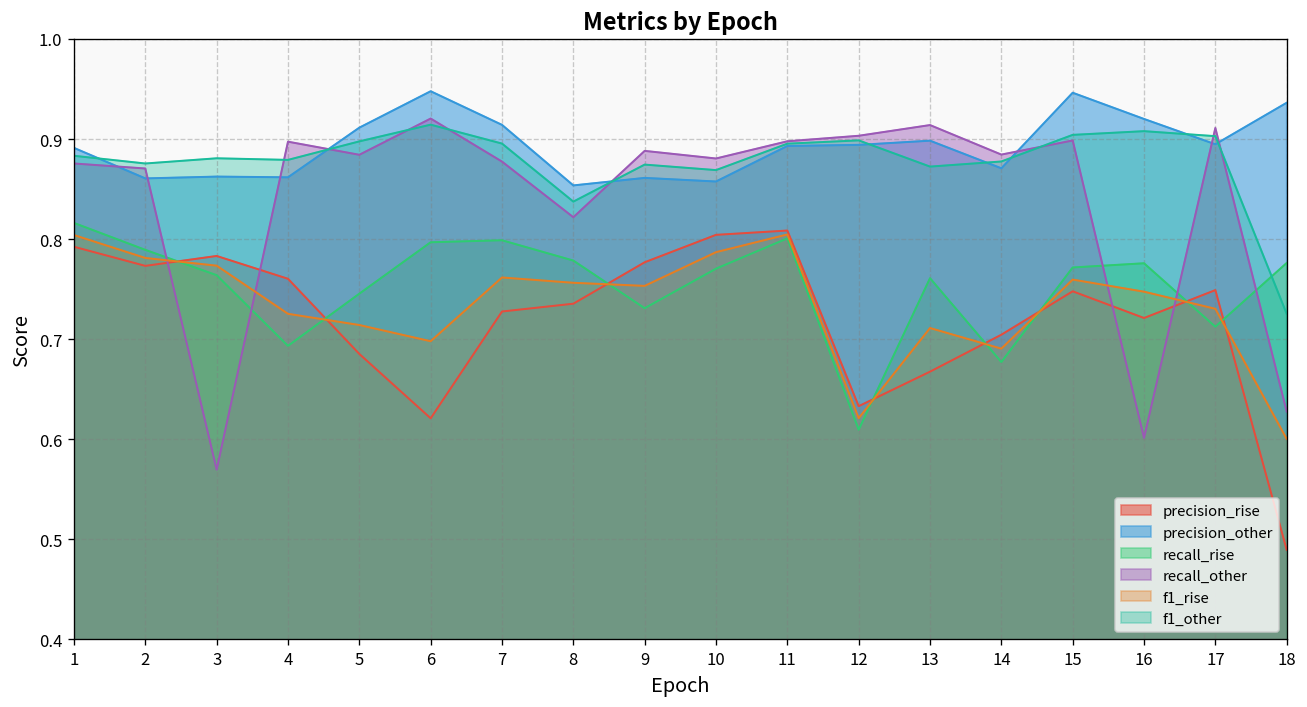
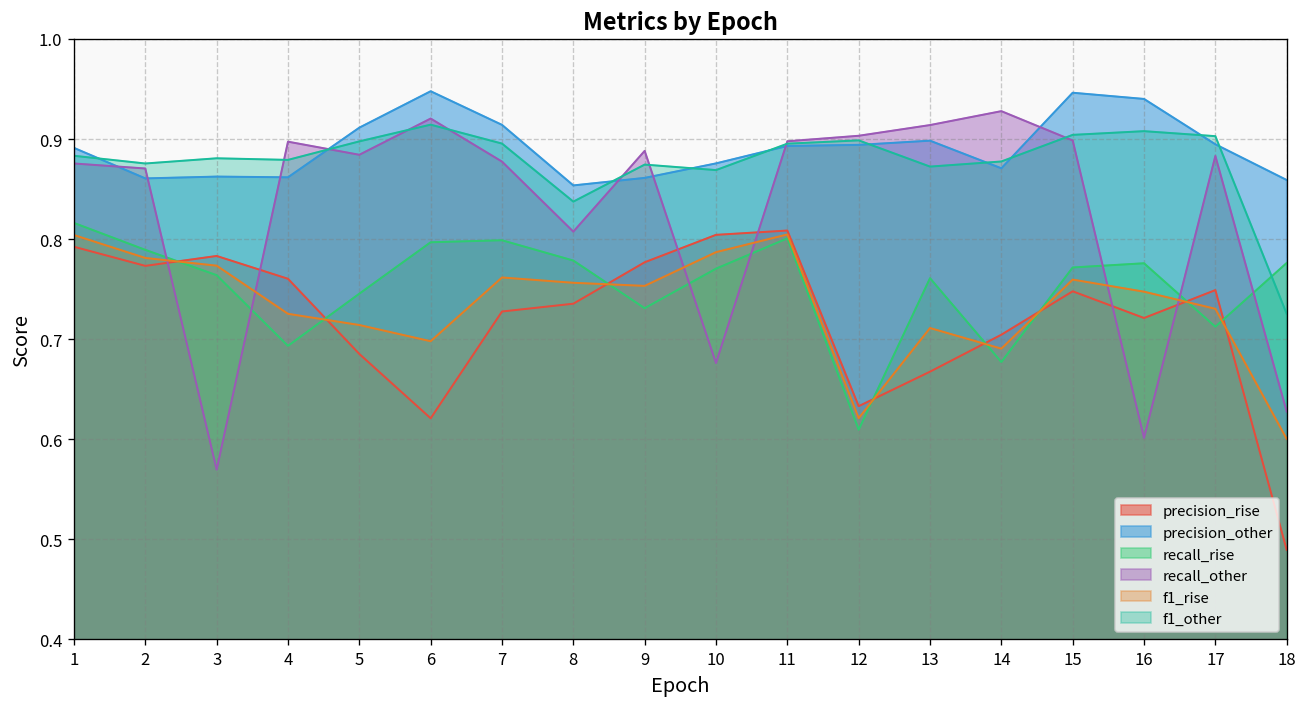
  {
    "precision_other": {
      "1": 0.89,
      "2": 0.86,
      "3": 0.86,
      "4": 0.86,
      "5": 0.91,
      "6": 0.95,
      "7": 0.91,
      "8": 0.85,
      "9": 0.86,
-     "10": 0.86,
+     "10": 0.88,
      "12": 0.89,
      "13": 0.90,
      "14": 0.87,
      "15": 0.95,
-     "16": 0.92,
+     "16": 0.94,
      "17": 0.89,
-     "18": 0.94
+     "18": 0.86
    },
    "recall_other": {
      "1": 0.88,
      "2": 0.87,
      "3": 0.57,
      "4": 0.90,
      "5": 0.88,
      "6": 0.92,
      "7": 0.88,
-     "8": 0.82,
+     "8": 0.81,
      "9": 0.89,
-     "10": 0.88,
+     "10": 0.68,
      "12": 0.90,
      "13": 0.91,
-     "14": 0.88,
+     "14": 0.93,
      "15": 0.90,
      "16": 0.60,
-     "17": 0.91,
+     "17": 0.88,
      "18": 0.63
    }
  }
